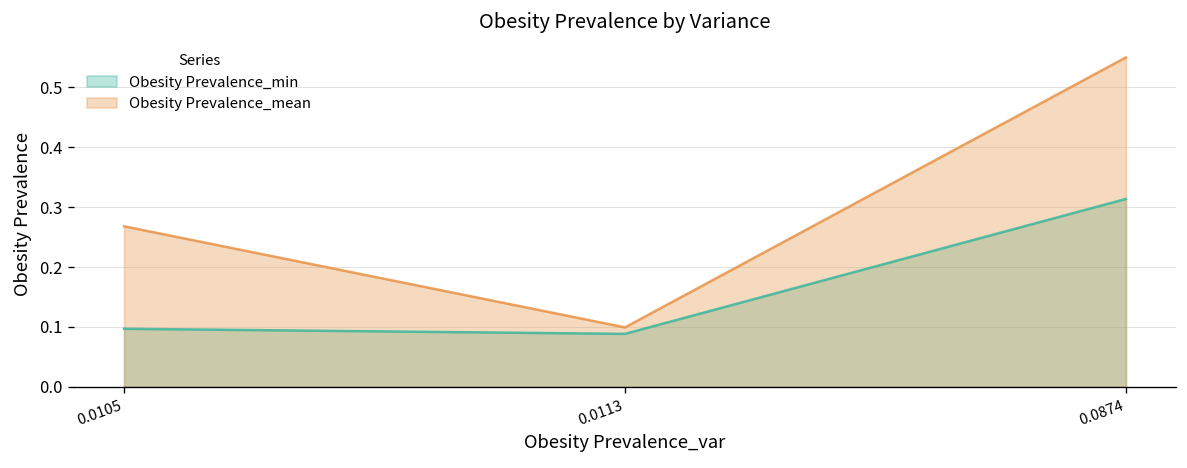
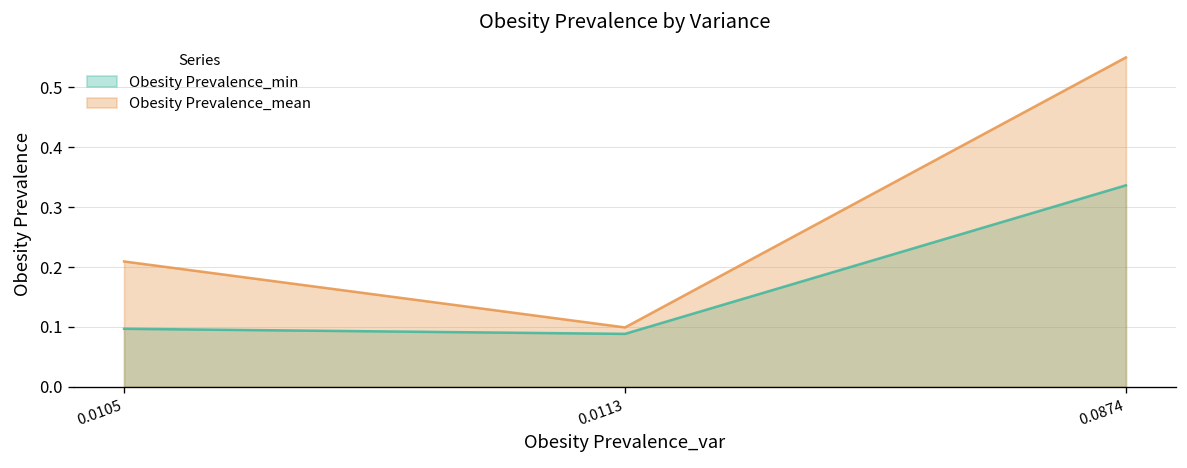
  {
    "Obesity Prevalence_min": {
      "0.0105": 0.10,
      "0.0113": 0.09,
-     "0.0874": 0.31
+     "0.0874": 0.34
    },
    "Obesity Prevalence_mean": {
-     "0.0105": 0.27,
+     "0.0105": 0.21,
      "0.0113": 0.10,
      "0.0874": 0.55
    }
  }
